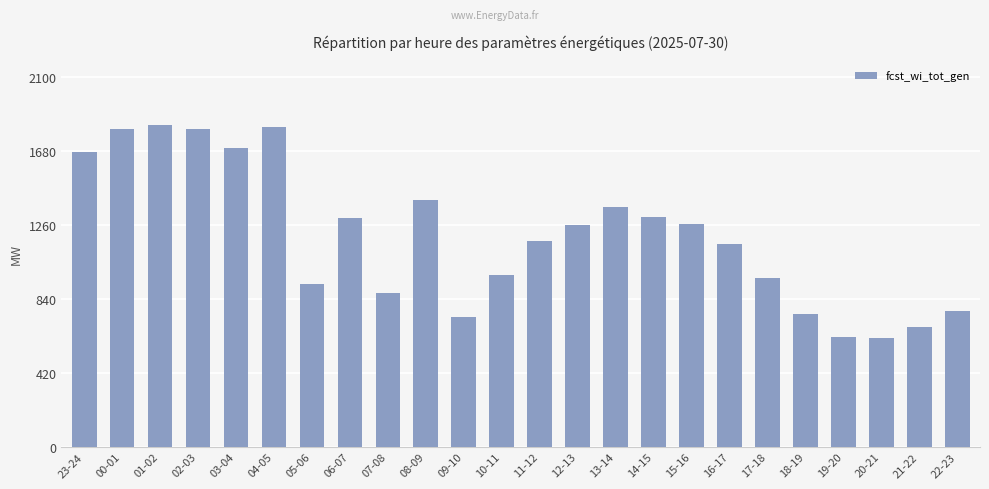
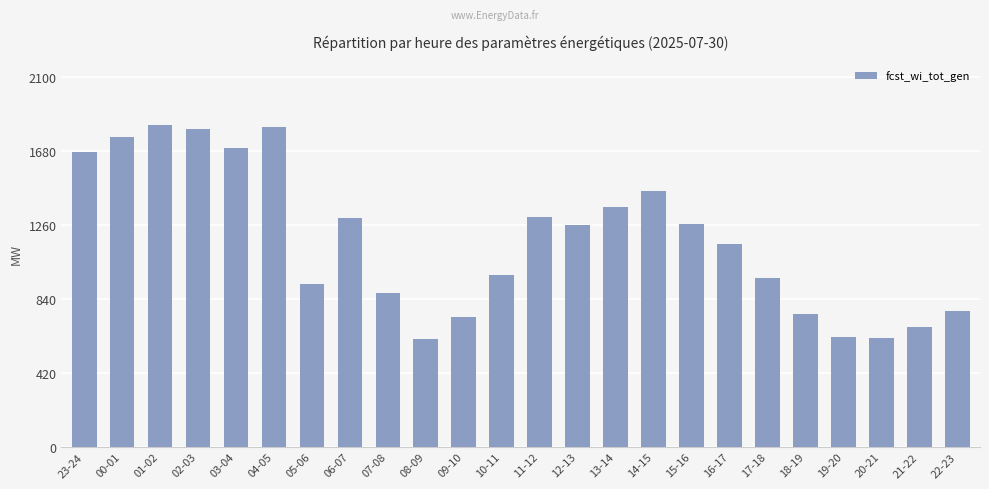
  {
    "23-24": 1670,
-   "00-01": 1800,
+   "00-01": 1760,
    "01-02": 1830,
    "02-03": 1800,
    "03-04": 1700,
    "04-05": 1810,
    "05-06": 930,
    "06-07": 1300,
    "07-08": 870,
-   "08-09": 1400,
+   "08-09": 610,
    "09-10": 730,
    "10-11": 970,
-   "11-12": 1170,
+   "11-12": 1300,
    "12-13": 1260,
    "13-14": 1360,
-   "14-15": 1300,
+   "14-15": 1450,
    "15-16": 1260,
    "16-17": 1150,
    "17-18": 960,
    "18-19": 750,
    "19-20": 630,
    "20-21": 620,
    "21-22": 680,
    "22-23": 770
  }
